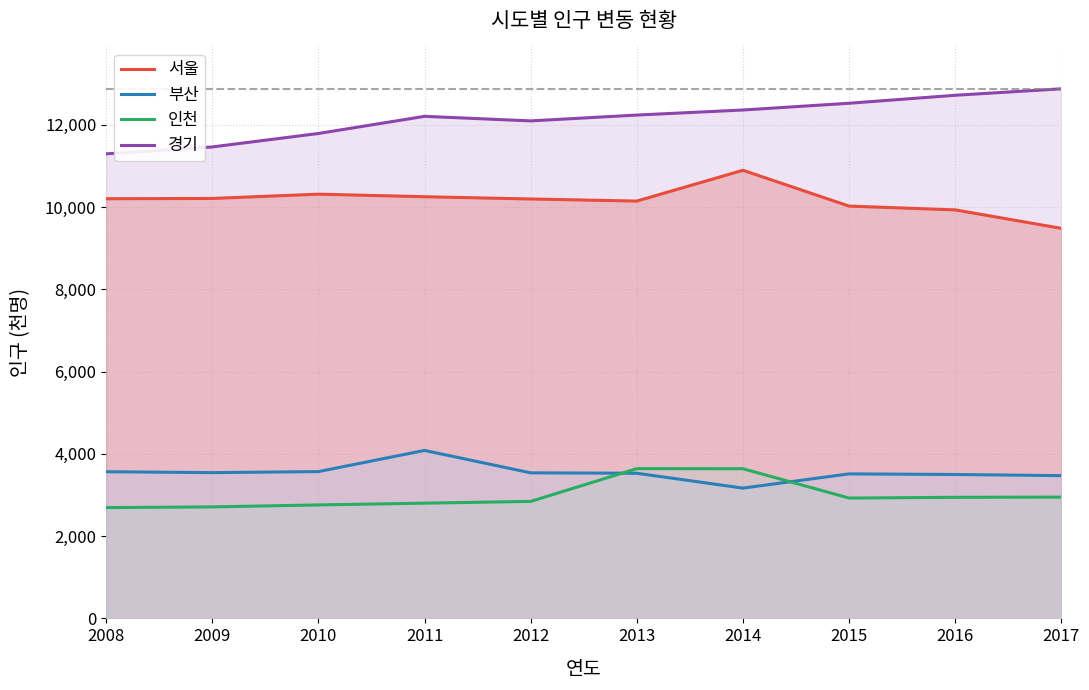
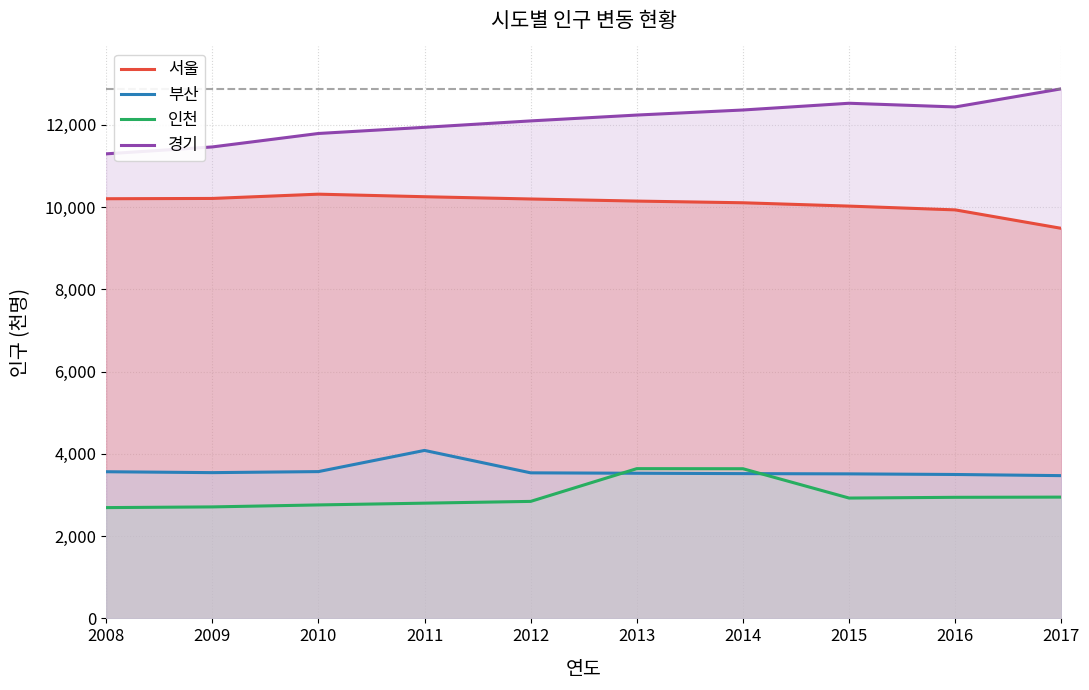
  {
    "서울": {
      "2008": "10,200",
      "2009": "10,200",
      "2010": "10,300",
      "2011": "10,300",
      "2012": "10,200",
      "2013": "10,100",
-     "2014": "10,900",
+     "2014": "10,100",
      "2015": "10,000",
      "2016": "9,900",
      "2017": "9,500"
    },
    "부산": {
      "2008": "3,600",
      "2009": "3,500",
      "2010": "3,600",
      "2011": "4,100",
      "2012": "3,500",
      "2013": "3,500",
-     "2014": "3,200",
+     "2014": "3,500",
      "2015": "3,500",
      "2016": "3,500",
      "2017": "3,500"
    },
    "인천": {
      "2008": "2,700",
      "2009": "2,700",
      "2010": "2,800",
      "2011": "2,800",
      "2012": "2,800",
      "2013": "3,600",
      "2014": "3,600",
      "2015": "2,900",
      "2016": "2,900",
      "2017": "2,900"
    },
    "경기": {
      "2008": "11,300",
      "2009": "11,500",
      "2010": "11,800",
-     "2011": "12,200",
+     "2011": "11,900",
      "2012": "12,100",
      "2013": "12,200",
      "2014": "12,400",
      "2015": "12,500",
-     "2016": "12,700",
+     "2016": "12,400",
      "2017": "12,900"
    }
  }
